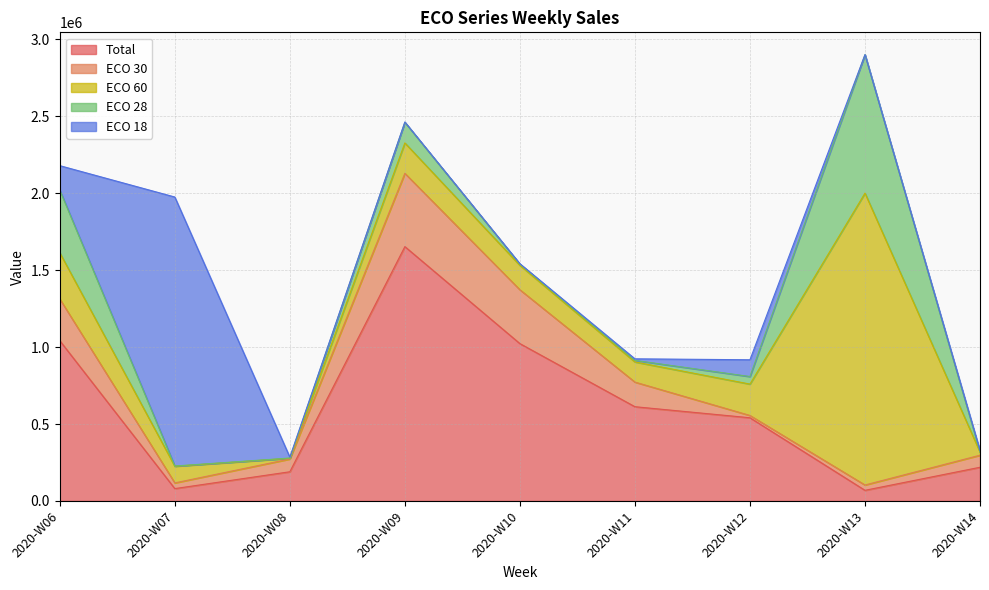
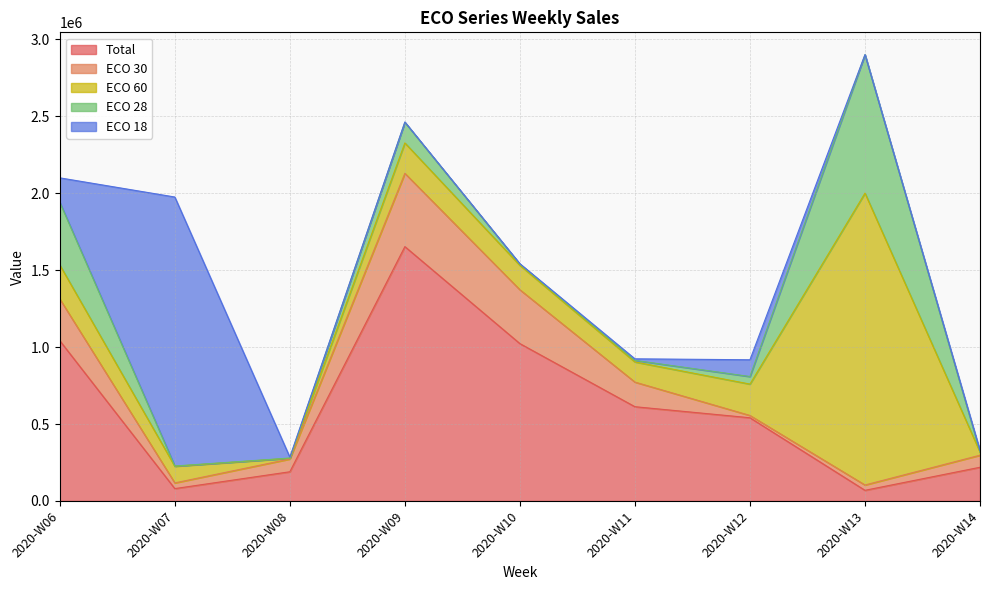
  {
    "ECO 60": {
-     "2020-W06": 300000,
+     "2020-W06": 220000,
      "2020-W09": 200000,
      "2020-W12": 200000,
      "2020-W13": 1900000
    },
    "ECO 28": {
      "2020-W06": 410000,
      "2020-W12": 50000
    },
    "ECO 18": {
      "2020-W06": 160000,
      "2020-W07": 1750000,
      "2020-W12": 110000
    }
  }
